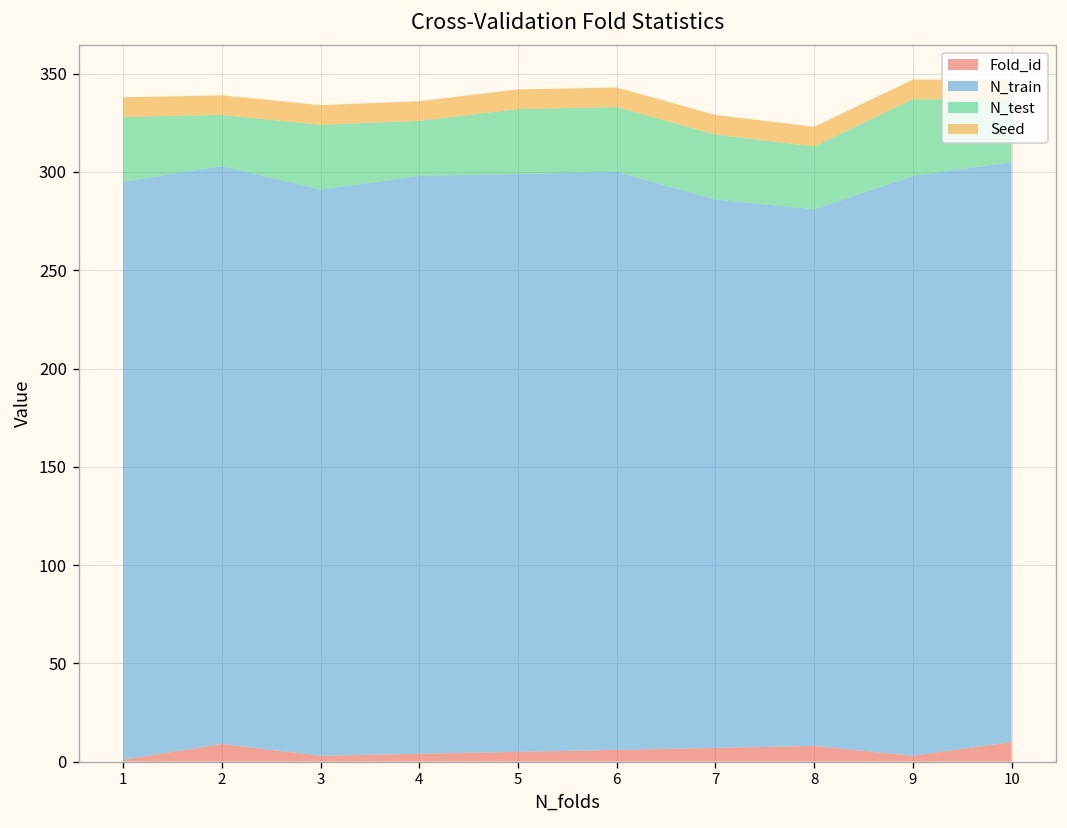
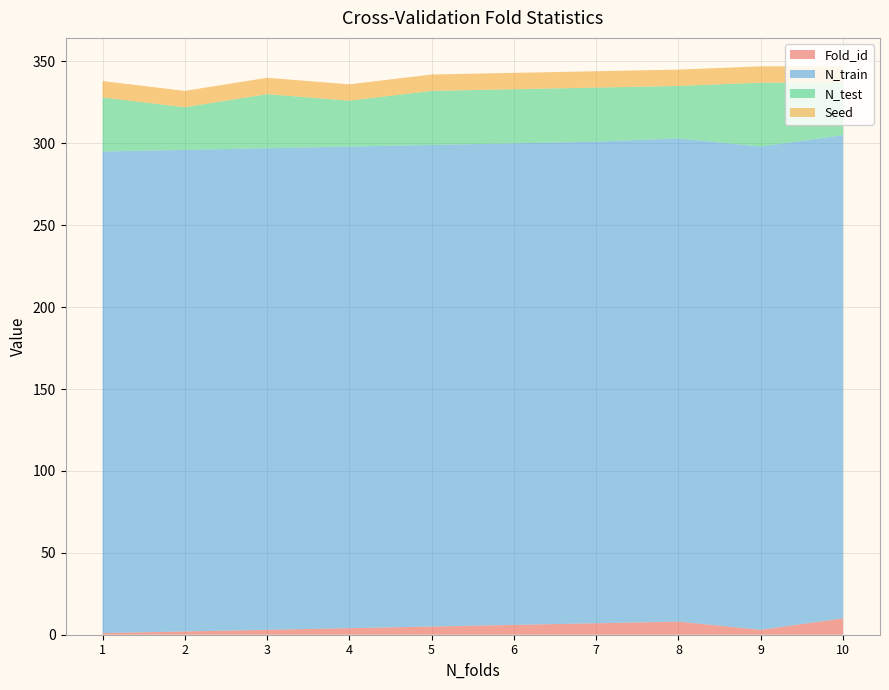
  {
    "Fold_id": {
-     "2": 9,
+     "2": 2,
      "3": 3,
      "4": 4,
      "5": 5,
      "6": 6,
      "7": 7,
      "8": 8,
      "9": 3,
      "10": 10
    },
    "N_train": {
      "1": 294,
      "2": 294,
-     "3": 288,
+     "3": 294,
      "4": 294,
      "5": 294,
      "6": 294,
-     "7": 279,
-     "8": 273,
+     "7": 294,
+     "8": 295,
      "9": 295,
      "10": 295
    },
    "N_test": {
      "1": 33,
      "2": 26,
      "3": 33,
      "4": 28,
      "5": 33,
      "6": 33,
      "7": 33,
      "8": 32,
      "9": 39
    },
    "Seed": {
      "1": 10,
      "2": 10,
      "3": 10,
      "4": 10,
      "5": 10,
      "6": 10,
      "7": 10,
      "8": 10,
      "9": 10
    }
  }
